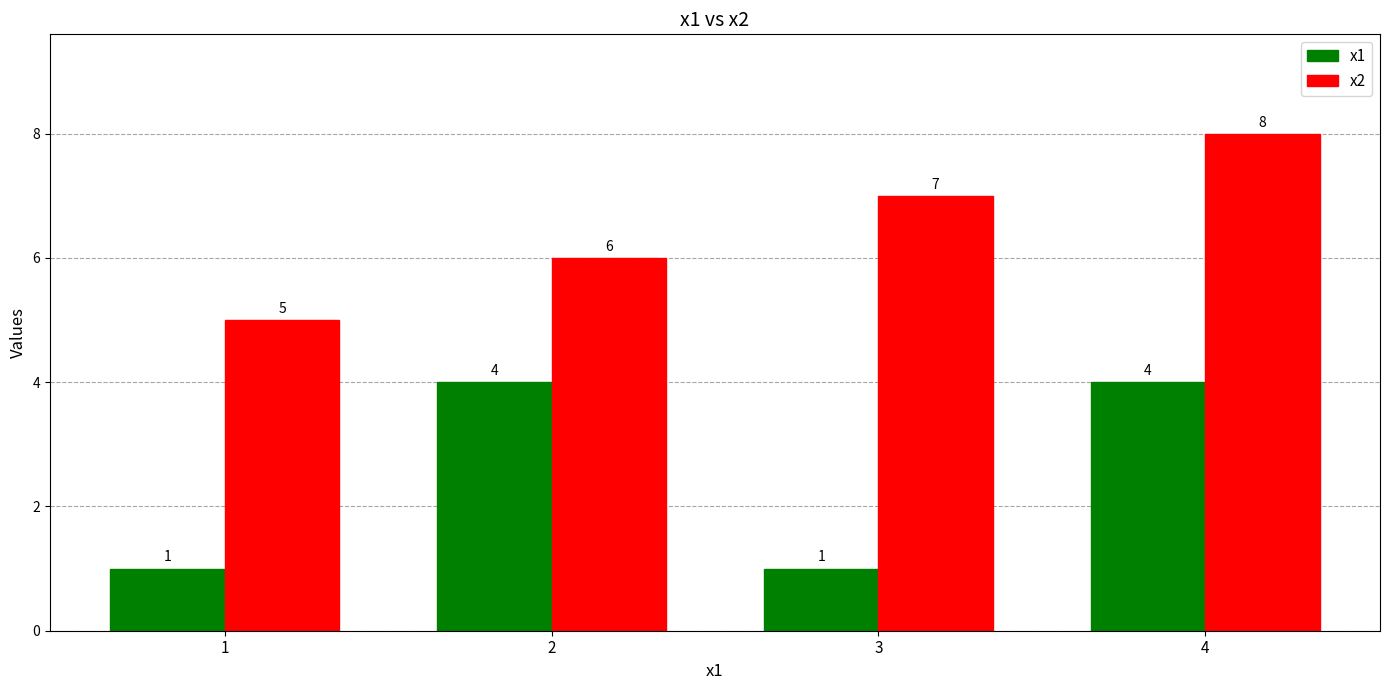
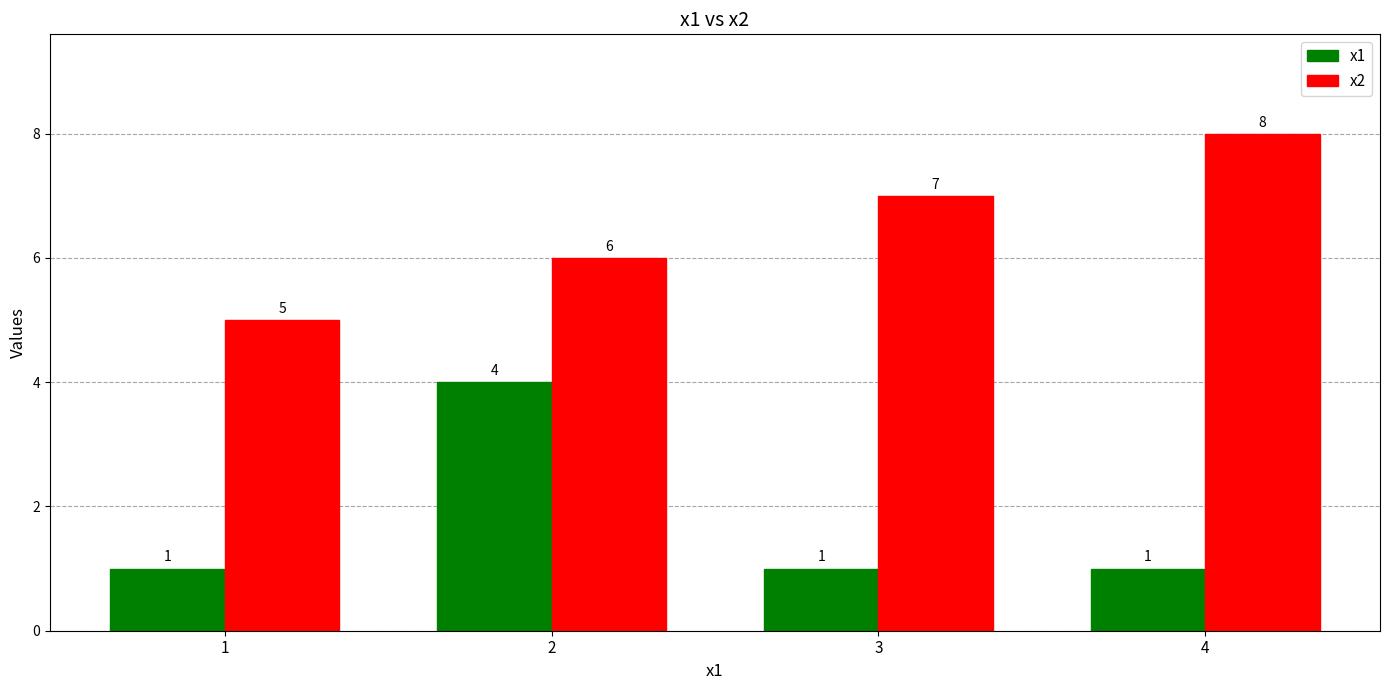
  {
    "x1": {
      "1": 1,
      "2": 4,
      "3": 1,
-     "4": 4
+     "4": 1
    },
    "x2": {
      "1": 5,
      "2": 6,
      "3": 7,
      "4": 8
    }
  }
